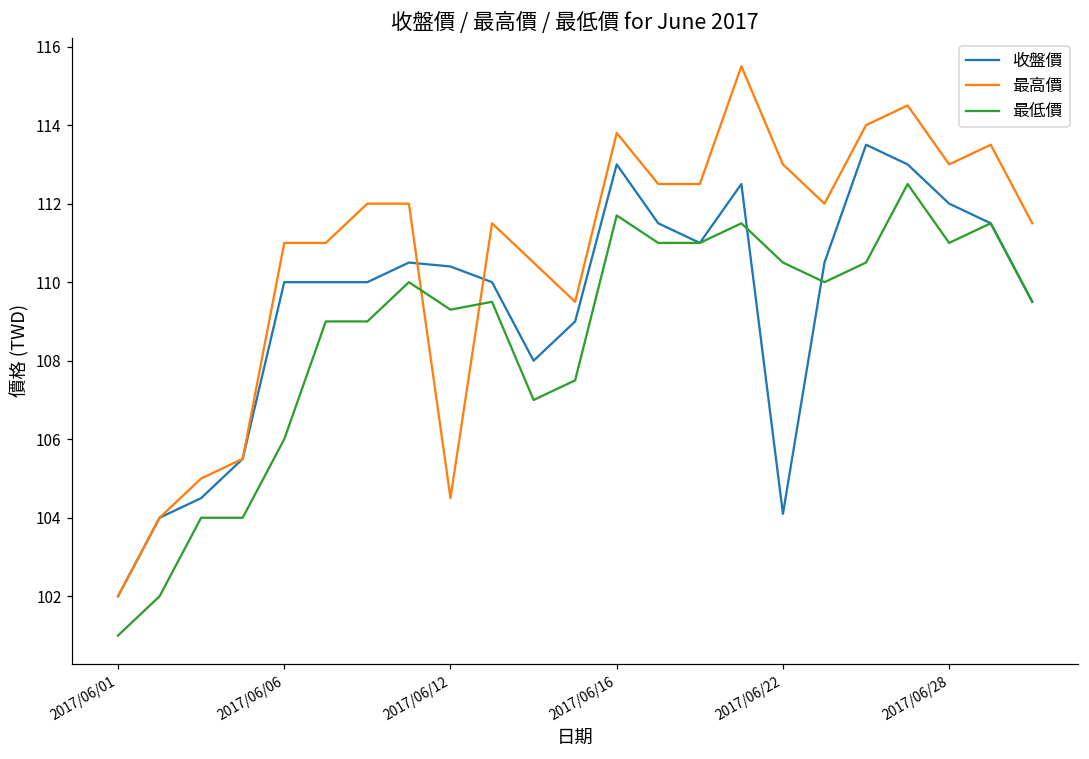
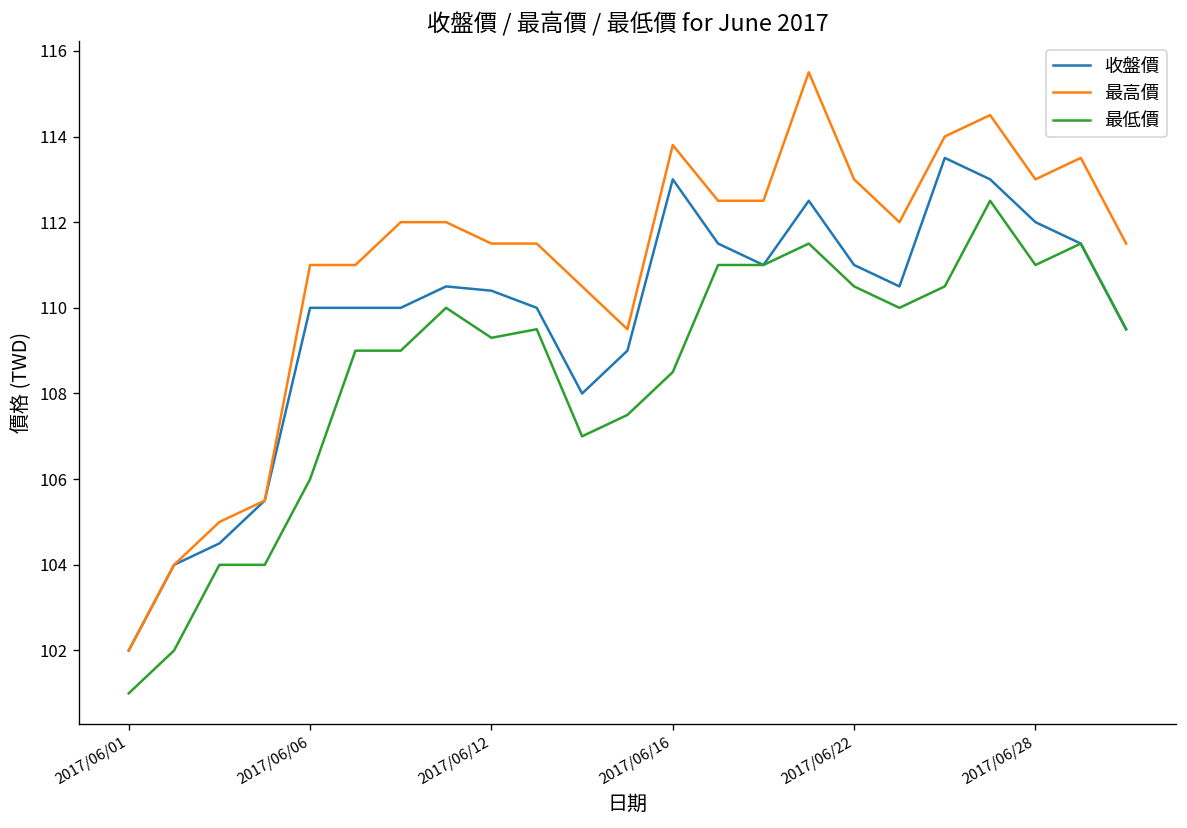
  {
    "收盤價": {
      "2017/06/06": 110.0,
      "2017/06/12": 110.4,
      "2017/06/16": 113.0,
-     "2017/06/22": 104.1,
+     "2017/06/22": 111.0,
      "2017/06/28": 112.0
    },
    "最高價": {
      "2017/06/06": 111.0,
-     "2017/06/12": 104.5,
+     "2017/06/12": 111.5,
      "2017/06/16": 113.8,
      "2017/06/22": 113.0,
      "2017/06/28": 113.0
    },
    "最低價": {
      "2017/06/01": 101.0,
      "2017/06/06": 106.0,
      "2017/06/12": 109.3,
-     "2017/06/16": 111.7,
+     "2017/06/16": 108.5,
      "2017/06/22": 110.5,
      "2017/06/28": 111.0
    }
  }
